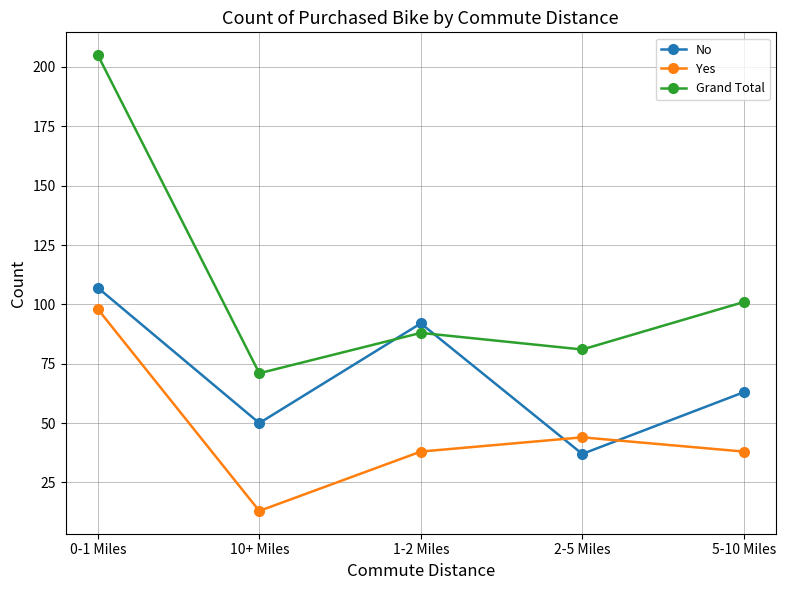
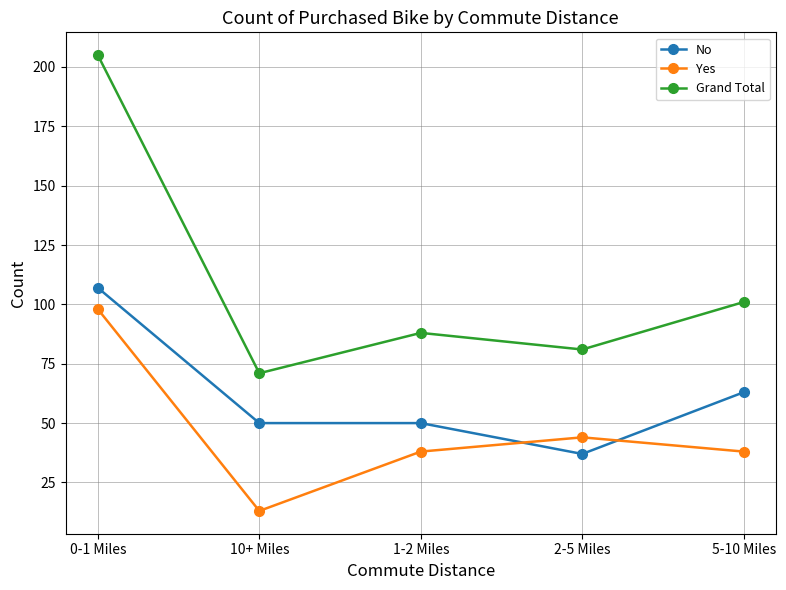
  {
    "No": {
      "0-1 Miles": 107,
      "10+ Miles": 50,
-     "1-2 Miles": 92,
+     "1-2 Miles": 50,
      "2-5 Miles": 37,
      "5-10 Miles": 63
    },
    "Yes": {
      "0-1 Miles": 98,
      "10+ Miles": 13,
      "1-2 Miles": 38,
      "2-5 Miles": 44,
      "5-10 Miles": 38
    },
    "Grand Total": {
      "0-1 Miles": 205,
      "10+ Miles": 71,
      "1-2 Miles": 88,
      "2-5 Miles": 81,
      "5-10 Miles": 101
    }
  }
